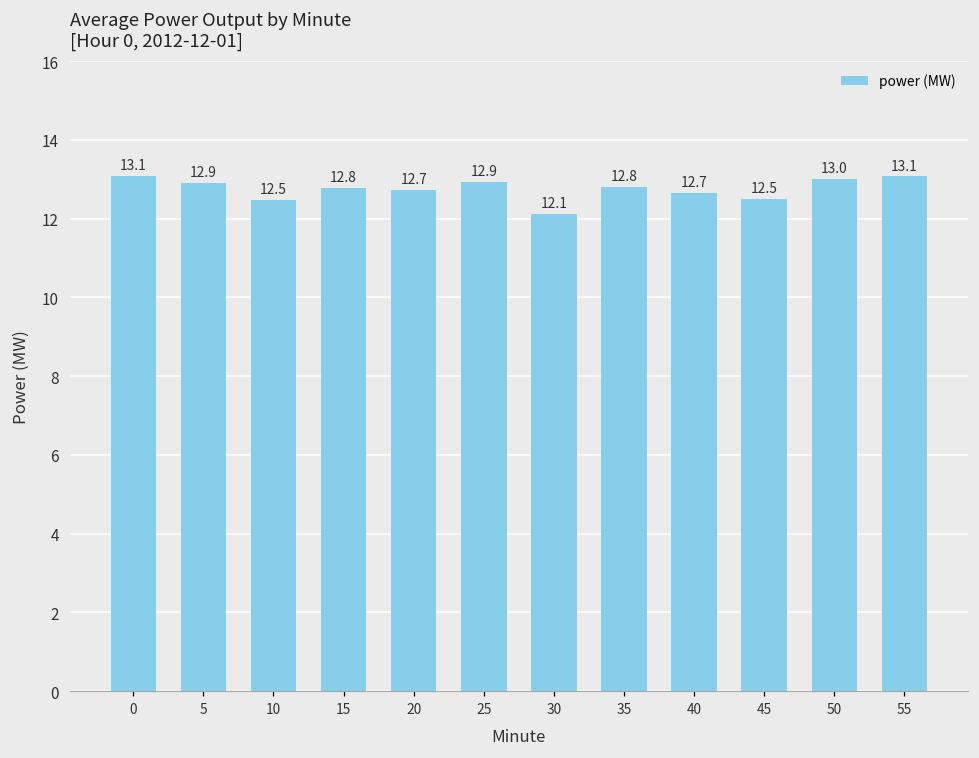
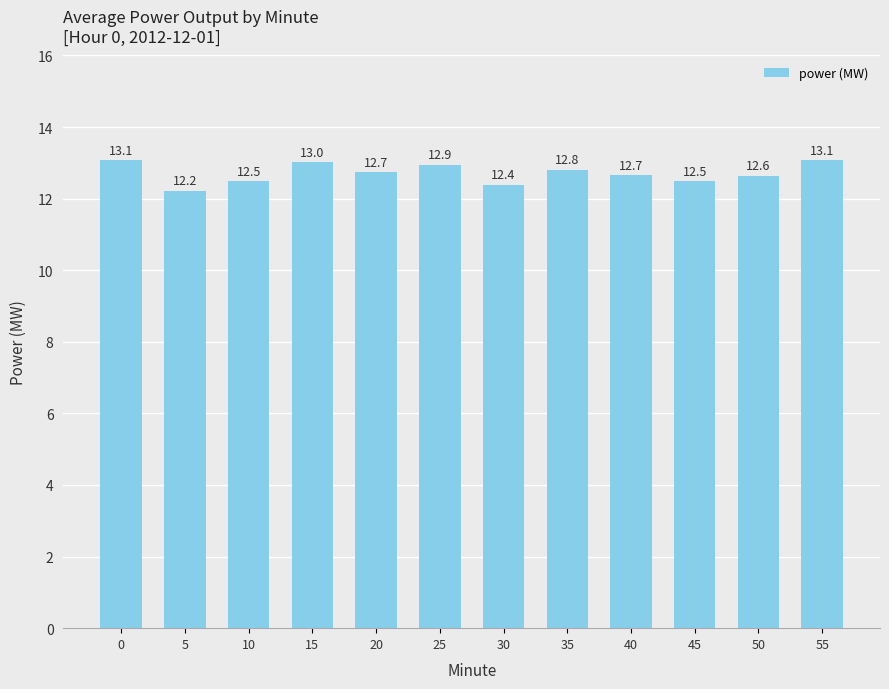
  {
    "0": 13.1,
-   "5": 12.9,
+   "5": 12.2,
    "10": 12.5,
-   "15": 12.8,
+   "15": 13.0,
    "20": 12.7,
    "25": 12.9,
-   "30": 12.1,
+   "30": 12.4,
    "35": 12.8,
    "40": 12.7,
    "45": 12.5,
-   "50": 13.0,
+   "50": 12.6,
    "55": 13.1
  }
